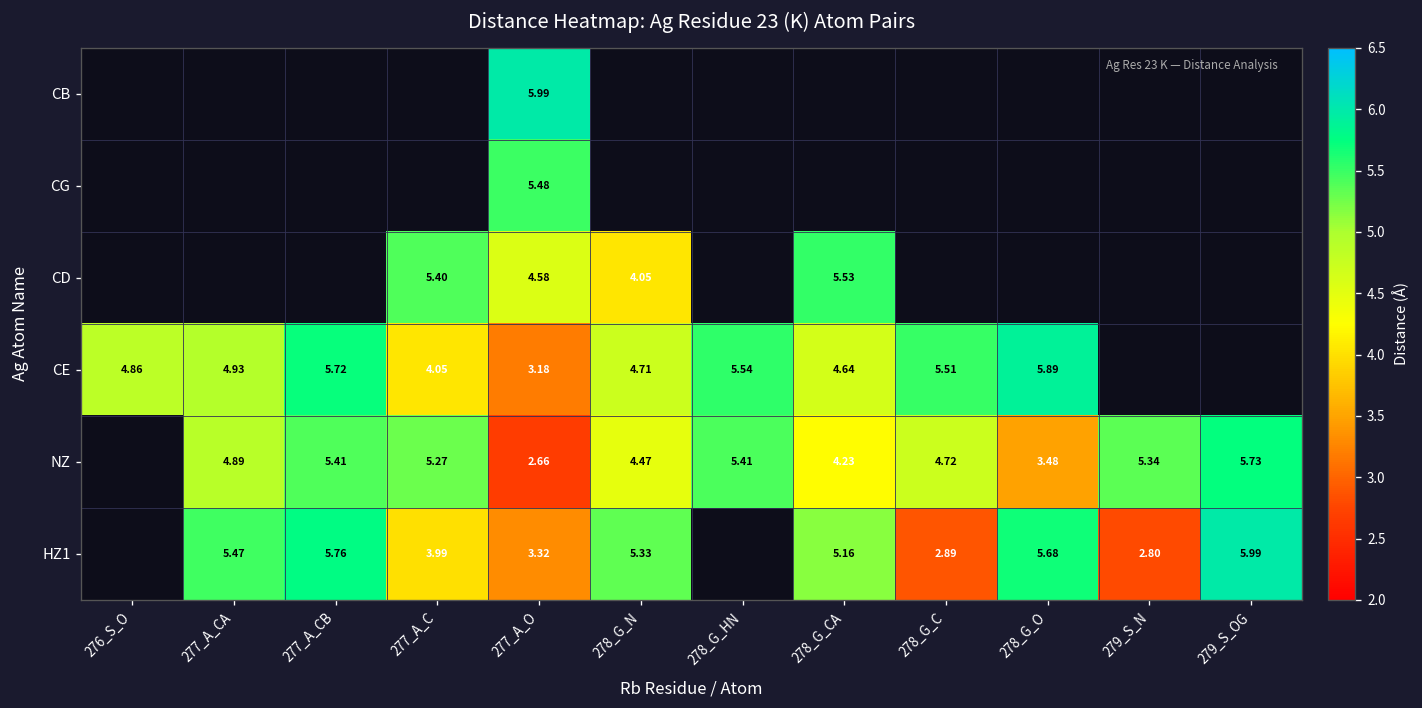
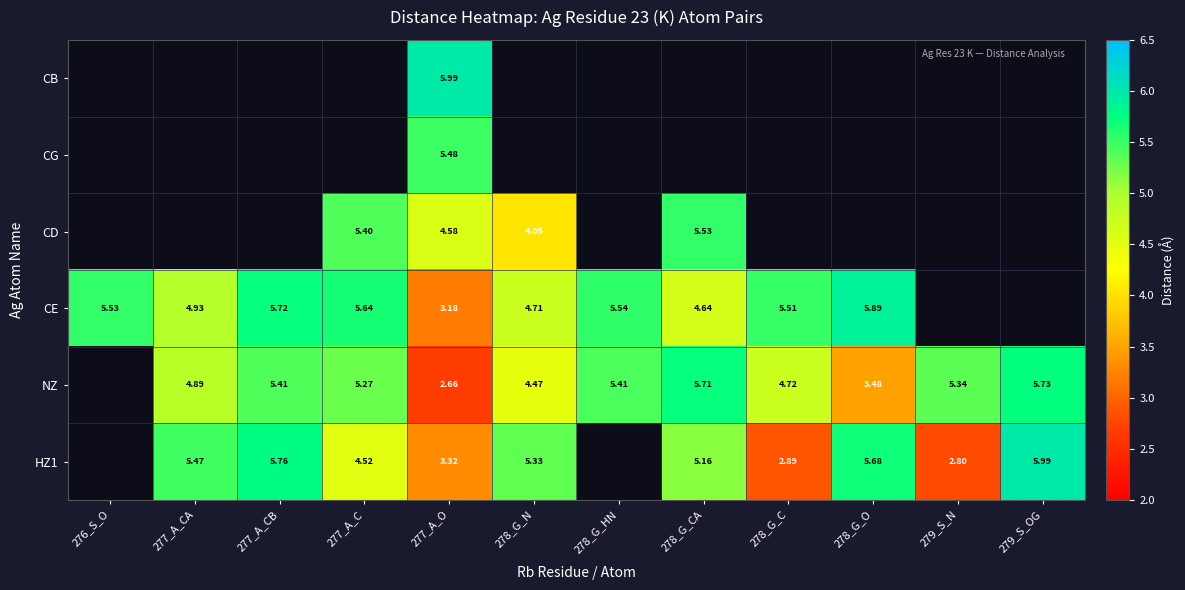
  {
    "CB": {
      "277_A_O": 5.99
    },
    "CG": {
      "277_A_O": 5.48
    },
    "CD": {
      "277_A_C": 5.40,
      "277_A_O": 4.58,
      "278_G_N": 4.05,
      "278_G_CA": 5.53
    },
    "CE": {
-     "276_S_O": 4.86,
+     "276_S_O": 5.53,
      "277_A_CA": 4.93,
      "277_A_CB": 5.72,
-     "277_A_C": 4.05,
+     "277_A_C": 5.64,
      "277_A_O": 3.18,
      "278_G_N": 4.71,
      "278_G_HN": 5.54,
      "278_G_CA": 4.64,
      "278_G_C": 5.51,
      "278_G_O": 5.89
    },
    "NZ": {
      "277_A_CA": 4.89,
      "277_A_CB": 5.41,
      "277_A_C": 5.27,
      "277_A_O": 2.66,
      "278_G_N": 4.47,
      "278_G_HN": 5.41,
-     "278_G_CA": 4.23,
+     "278_G_CA": 5.71,
      "278_G_C": 4.72,
      "278_G_O": 3.48,
      "279_S_N": 5.34,
      "279_S_OG": 5.73
    },
    "HZ1": {
      "277_A_CA": 5.47,
      "277_A_CB": 5.76,
-     "277_A_C": 3.99,
+     "277_A_C": 4.52,
      "277_A_O": 3.32,
      "278_G_N": 5.33,
      "278_G_CA": 5.16,
      "278_G_C": 2.89,
      "278_G_O": 5.68,
      "279_S_N": 2.80,
      "279_S_OG": 5.99
    }
  }
